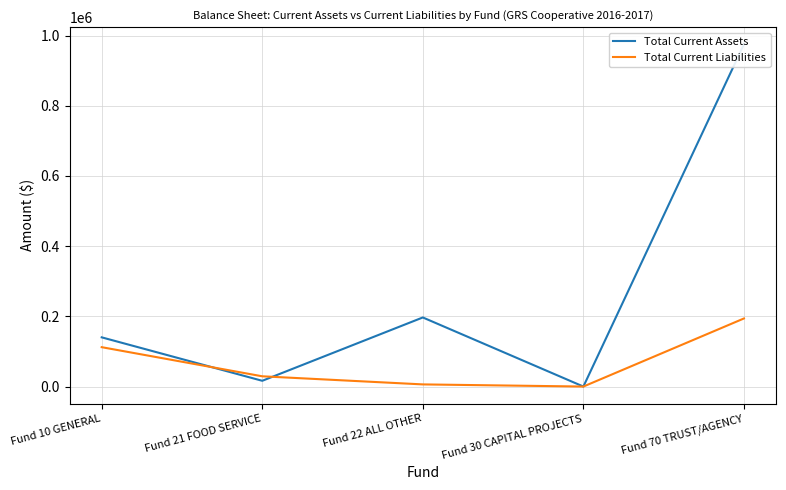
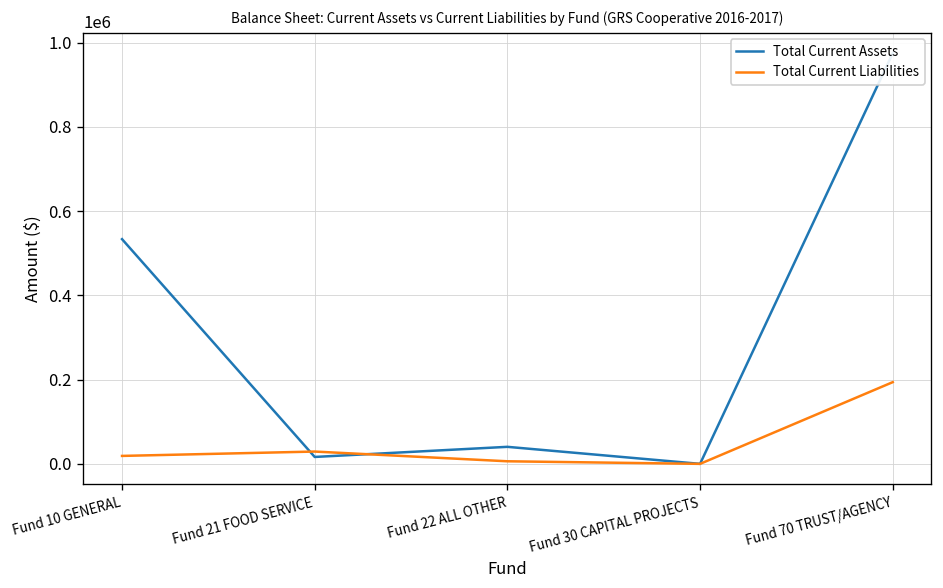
  {
    "Total Current Assets": {
-     "Fund 10 GENERAL": 140000,
+     "Fund 10 GENERAL": 530000,
      "Fund 21 FOOD SERVICE": 20000,
-     "Fund 22 ALL OTHER": 200000
+     "Fund 22 ALL OTHER": 40000
    },
    "Total Current Liabilities": {
-     "Fund 10 GENERAL": 110000,
+     "Fund 10 GENERAL": 20000,
      "Fund 21 FOOD SERVICE": 30000,
      "Fund 22 ALL OTHER": 10000,
      "Fund 70 TRUST/AGENCY": 190000
    }
  }
